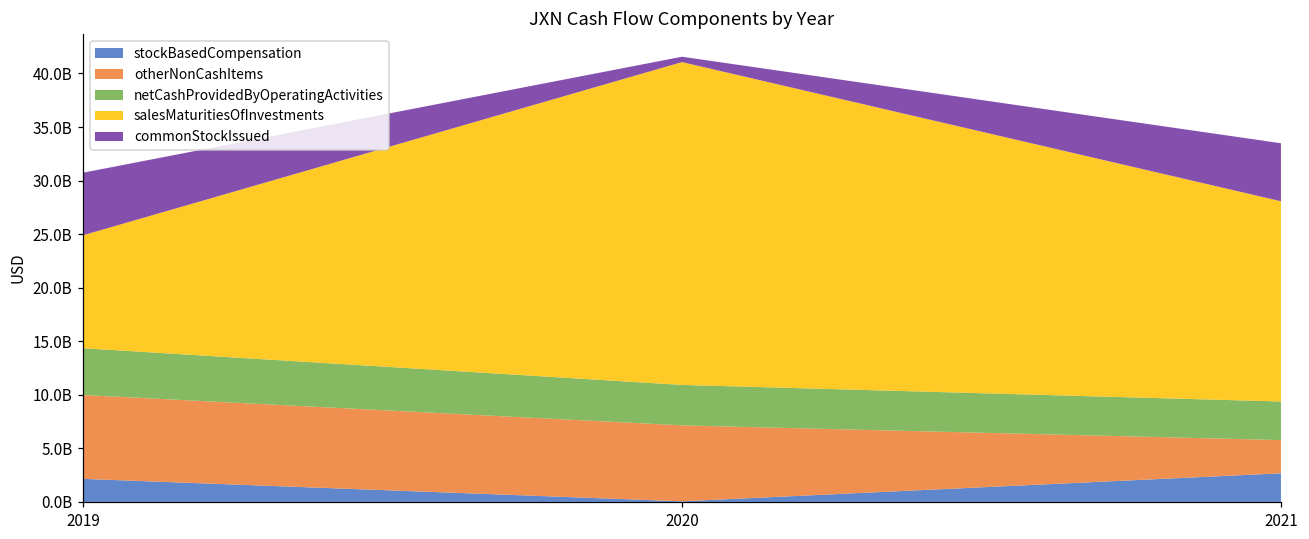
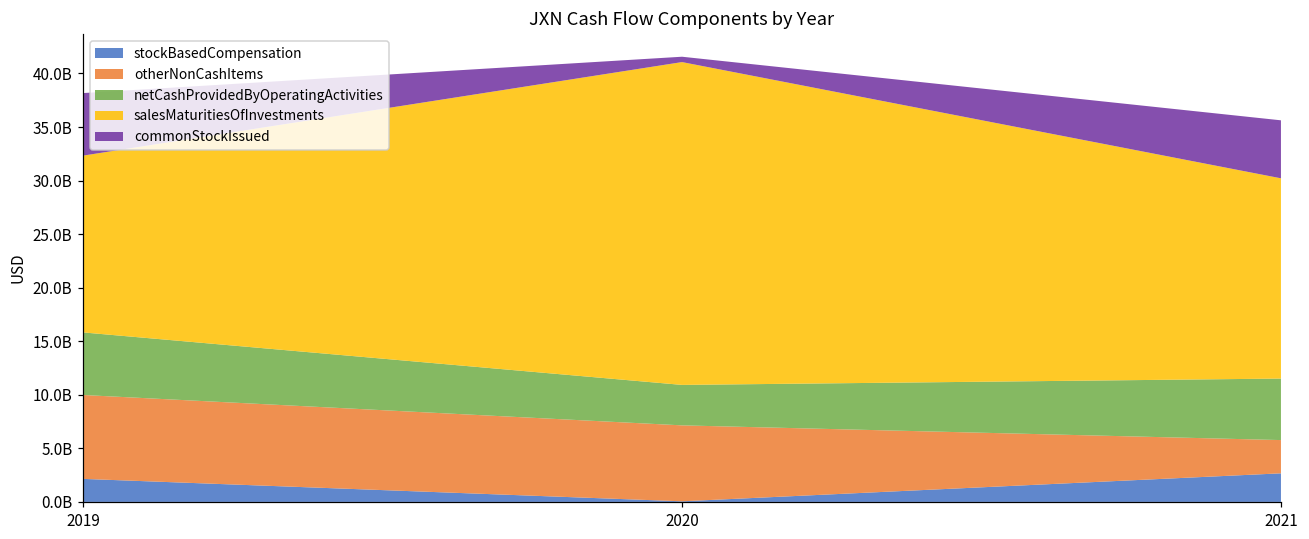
  {
    "stockBasedCompensation": {
      "2019": 2000000000,
      "2021": 3000000000
    },
    "otherNonCashItems": {
      "2019": 8000000000,
      "2020": 7000000000,
      "2021": 3000000000
    },
    "netCashProvidedByOperatingActivities": {
-     "2019": 4000000000,
+     "2019": 6000000000,
      "2020": 4000000000,
-     "2021": 4000000000
+     "2021": 6000000000
    },
    "salesMaturitiesOfInvestments": {
-     "2019": 11000000000,
+     "2019": 17000000000,
      "2020": 30000000000,
      "2021": 19000000000
    },
    "commonStockIssued": {
      "2019": 6000000000,
      "2020": 1000000000,
      "2021": 5000000000
    }
  }
